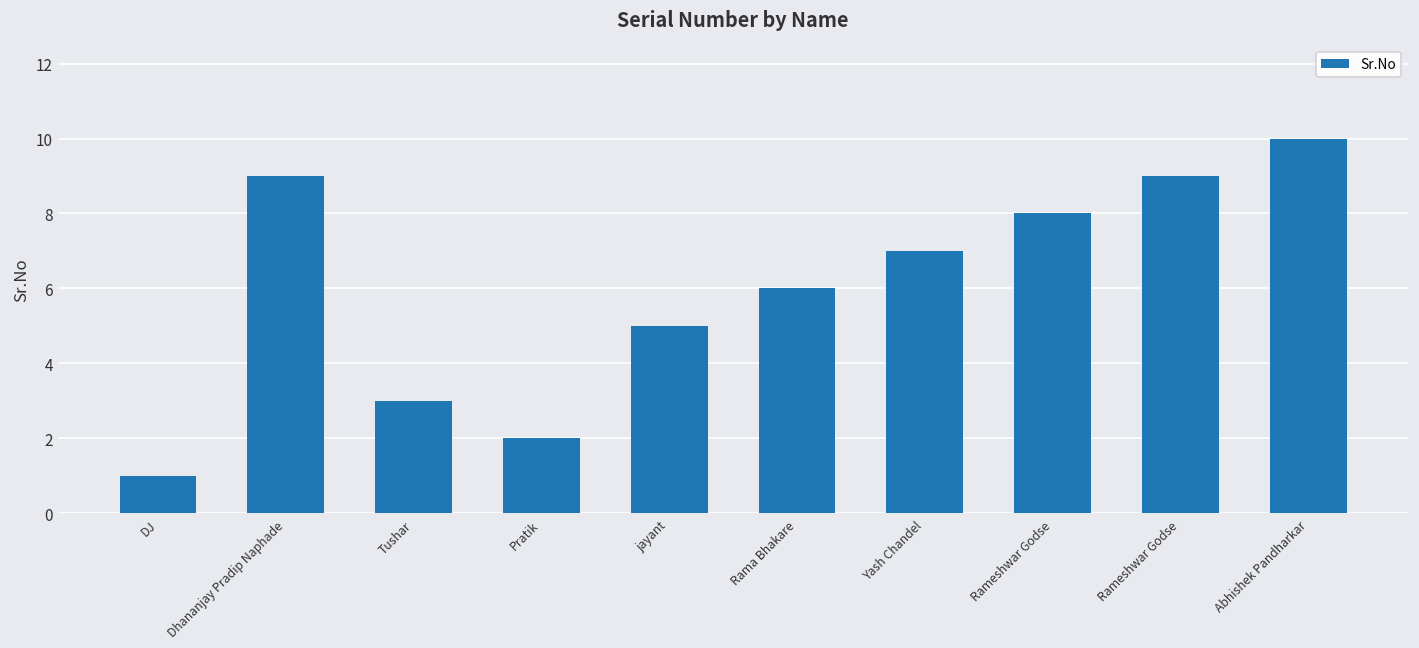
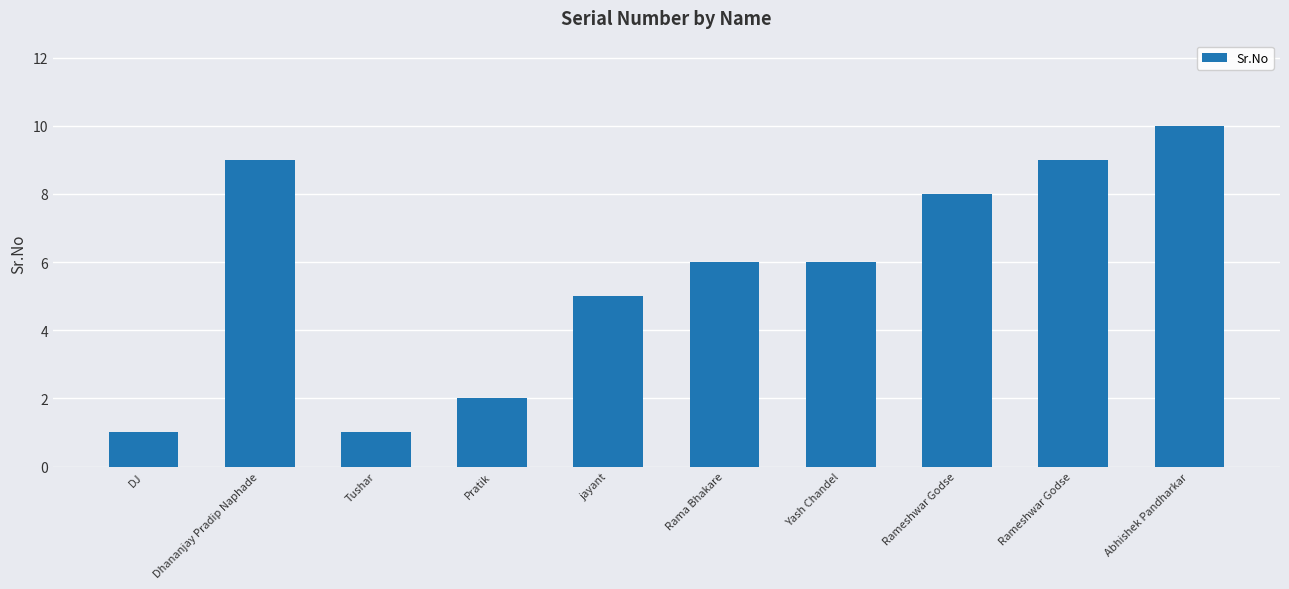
  {
    "DJ": 1,
    "Dhananjay Pradip Naphade": 9,
-   "Tushar": 3,
+   "Tushar": 1,
    "Pratik": 2,
    "jayant": 5,
    "Rama Bhakare": 6,
-   "Yash Chandel": 7,
+   "Yash Chandel": 6,
    "Abhishek Pandharkar": 10
  }
